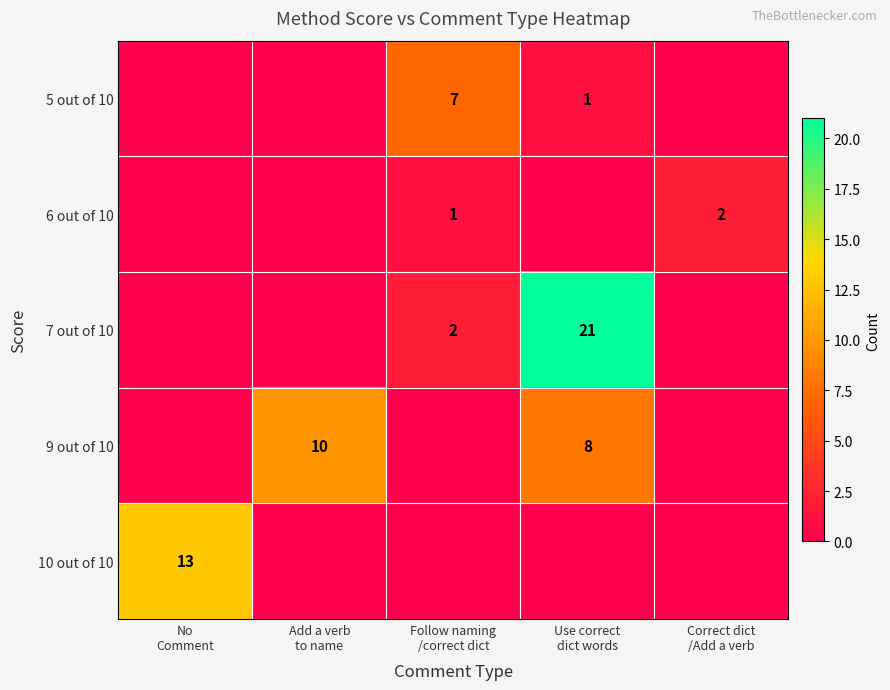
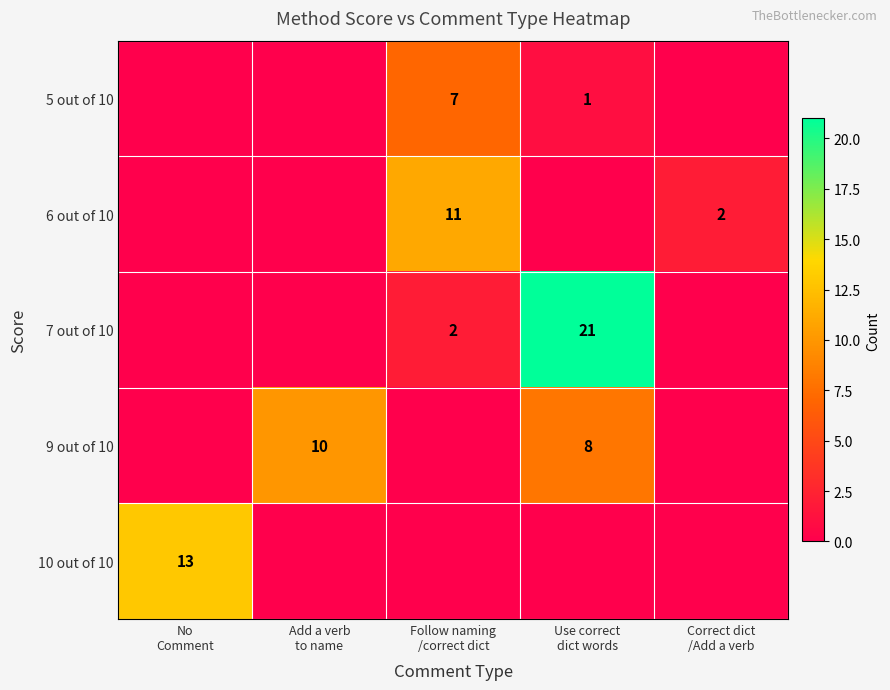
  {
    "5 out of 10": {
      "Follow naming /correct dict": 7,
      "Use correct dict words": 1
    },
    "6 out of 10": {
-     "Follow naming /correct dict": 1,
+     "Follow naming /correct dict": 11,
      "Correct dict /Add a verb": 2
    },
    "7 out of 10": {
      "Follow naming /correct dict": 2,
      "Use correct dict words": 21
    },
    "9 out of 10": {
      "Add a verb to name": 10,
      "Use correct dict words": 8
    },
    "10 out of 10": {
      "No Comment": 13
    }
  }
